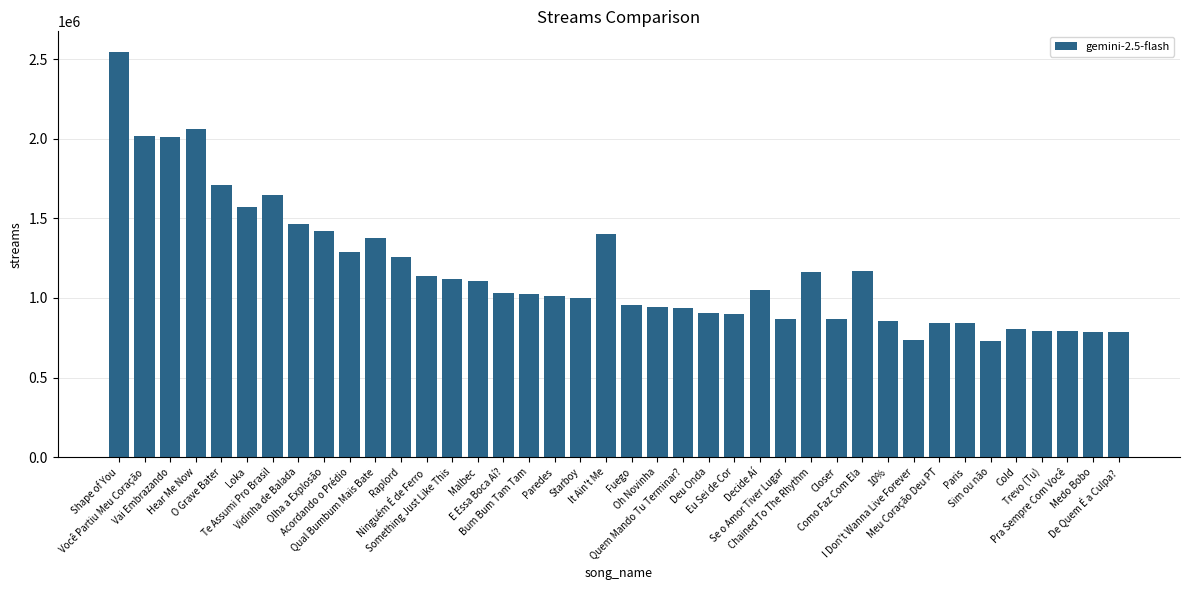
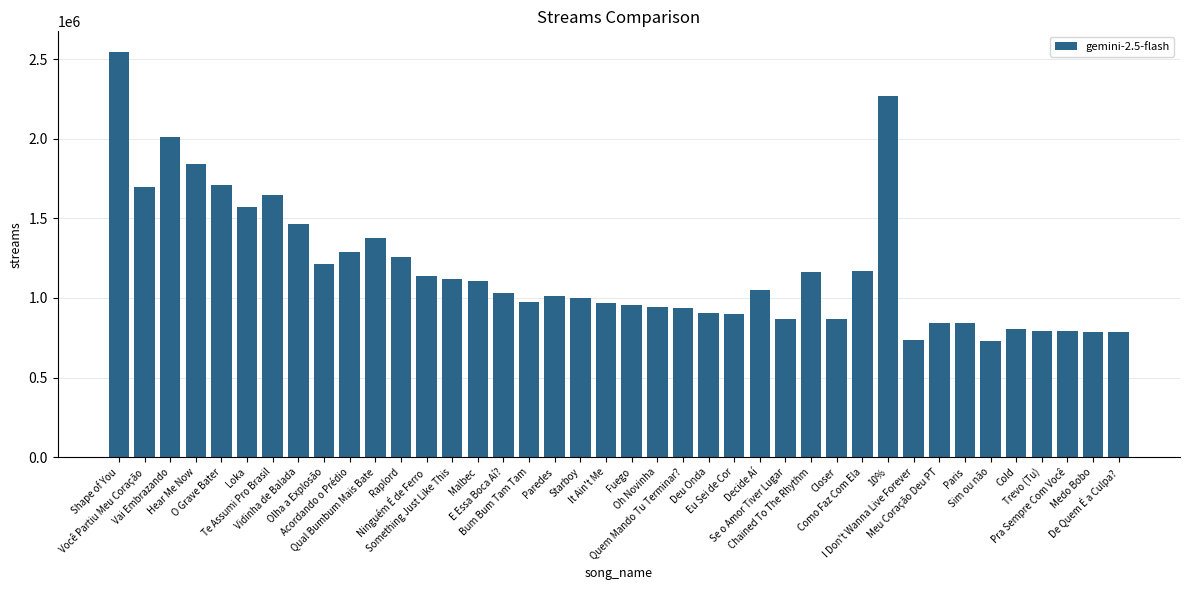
  {
    "Shape of You": 2550000,
-   "Você Partiu Meu Coração": 2010000,
+   "Você Partiu Meu Coração": 1700000,
    "Vai Embrazando": 2010000,
-   "Hear Me Now": 2060000,
+   "Hear Me Now": 1840000,
    "O Grave Bater": 1710000,
    "Loka": 1570000,
    "Te Assumi Pro Brasil": 1640000,
    "Vidinha de Balada": 1460000,
-   "Olha a Explosão": 1420000,
+   "Olha a Explosão": 1210000,
    "Acordando o Prédio": 1290000,
    "Qual Bumbum Mais Bate": 1380000,
    "Raplord": 1260000,
    "Ninguém É de Ferro": 1140000,
    "Something Just Like This": 1120000,
    "Malbec": 1110000,
    "E Essa Boca Aí?": 1030000,
-   "Bum Bum Tam Tam": 1030000,
+   "Bum Bum Tam Tam": 980000,
    "Paredes": 1010000,
    "Starboy": 1000000,
-   "It Ain't Me": 1400000,
+   "It Ain't Me": 970000,
    "Fuego": 950000,
    "Oh Novinha": 950000,
    "Quem Mando Tu Terminar?": 940000,
    "Deu Onda": 910000,
    "Eu Sei de Cor": 900000,
    "Decide Aí": 1050000,
    "Se o Amor Tiver Lugar": 870000,
    "Chained To The Rhythm": 1160000,
    "Closer": 870000,
    "Como Faz Com Ela": 1170000,
-   "10%": 860000,
+   "10%": 2270000,
    "I Don't Wanna Live Forever": 740000,
    "Meu Coração Deu PT": 840000,
    "Paris": 840000,
    "Sim ou não": 730000,
    "Cold": 810000,
    "Trevo (Tu)": 800000,
    "Pra Sempre Com Você": 790000,
    "Medo Bobo": 790000,
    "De Quem É a Culpa?": 780000
  }
